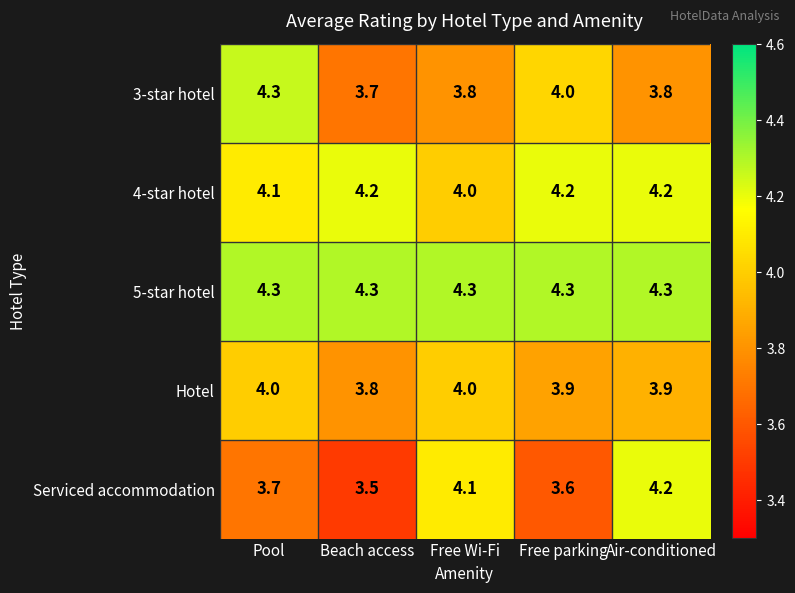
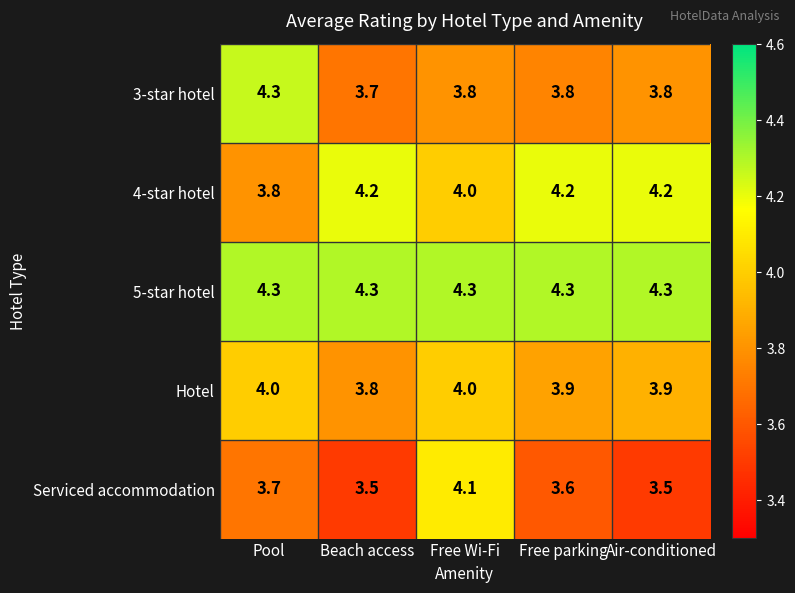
  {
    "3-star hotel": {
      "Pool": 4.3,
      "Beach access": 3.7,
      "Free Wi-Fi": 3.8,
-     "Free parking": 4.0,
+     "Free parking": 3.8,
      "Air-conditioned": 3.8
    },
    "4-star hotel": {
-     "Pool": 4.1,
+     "Pool": 3.8,
      "Beach access": 4.2,
      "Free Wi-Fi": 4.0,
      "Free parking": 4.2,
      "Air-conditioned": 4.2
    },
    "5-star hotel": {
      "Pool": 4.3,
      "Beach access": 4.3,
      "Free Wi-Fi": 4.3,
      "Free parking": 4.3,
      "Air-conditioned": 4.3
    },
    "Hotel": {
      "Pool": 4.0,
      "Beach access": 3.8,
      "Free Wi-Fi": 4.0,
      "Free parking": 3.9,
      "Air-conditioned": 3.9
    },
    "Serviced accommodation": {
      "Pool": 3.7,
      "Beach access": 3.5,
      "Free Wi-Fi": 4.1,
      "Free parking": 3.6,
-     "Air-conditioned": 4.2
+     "Air-conditioned": 3.5
    }
  }
